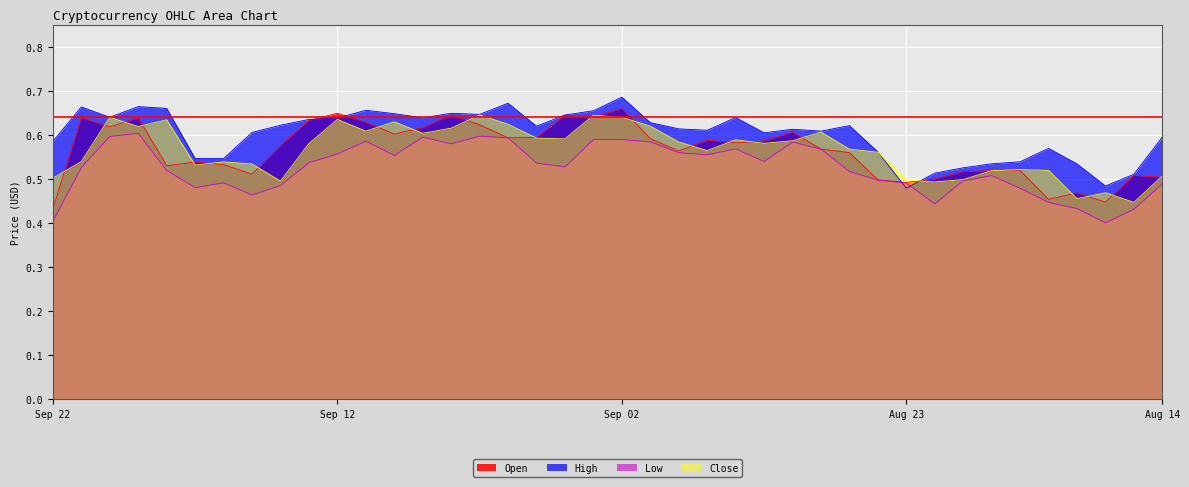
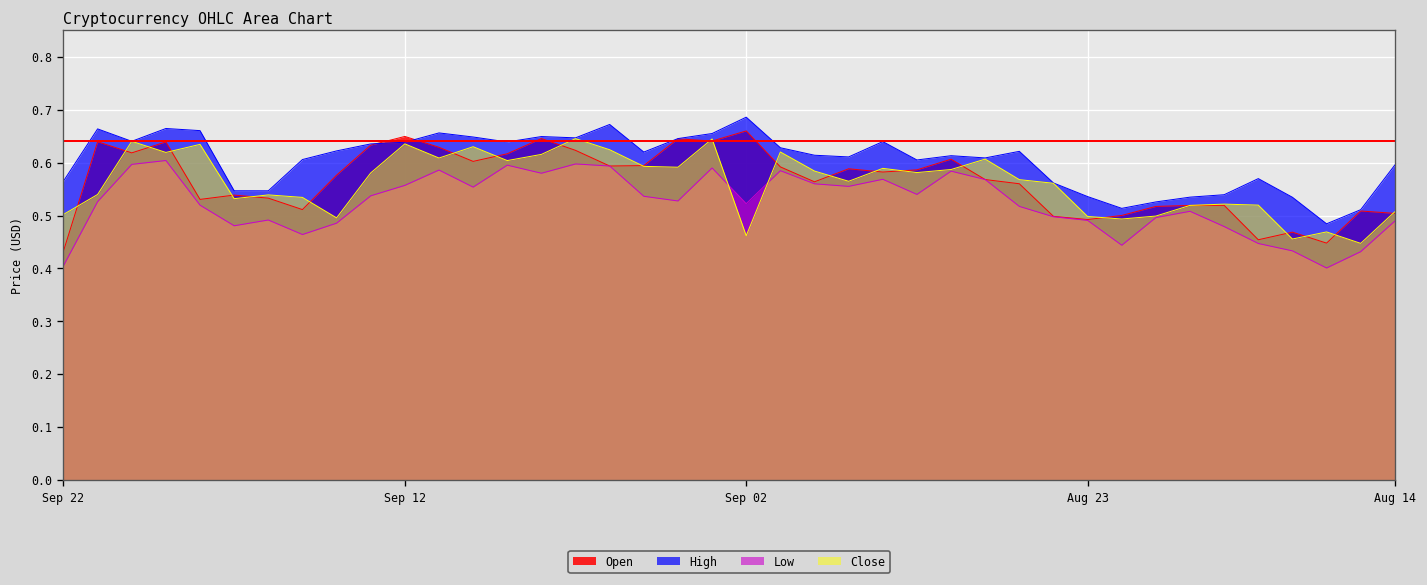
  {
    "Open": {
      "Sep 22": 0.43,
      "Sep 12": 0.65,
      "Sep 02": 0.66
    },
    "High": {
-     "Sep 22": 0.59,
+     "Sep 22": 0.57,
      "Sep 02": 0.69,
-     "Aug 23": 0.48,
+     "Aug 23": 0.54,
      "Aug 14": 0.60
    },
    "Low": {
      "Sep 22": 0.41,
      "Sep 12": 0.56,
-     "Sep 02": 0.59,
+     "Sep 02": 0.52,
      "Aug 14": 0.49
    },
    "Close": {
      "Sep 22": 0.50,
-     "Sep 02": 0.64,
+     "Sep 02": 0.46,
      "Aug 23": 0.50
    }
  }
